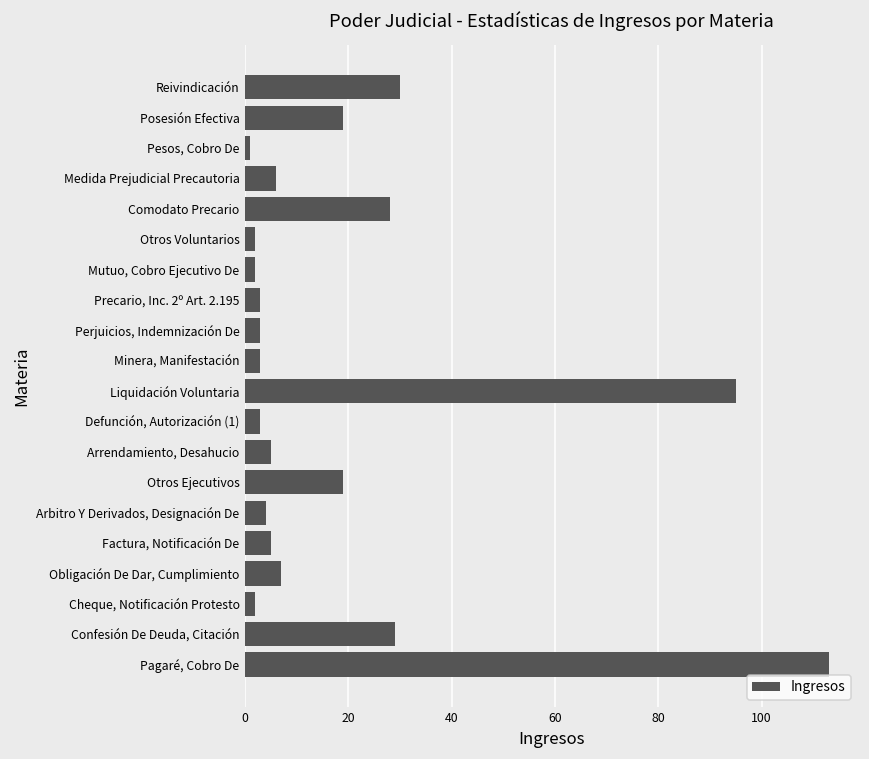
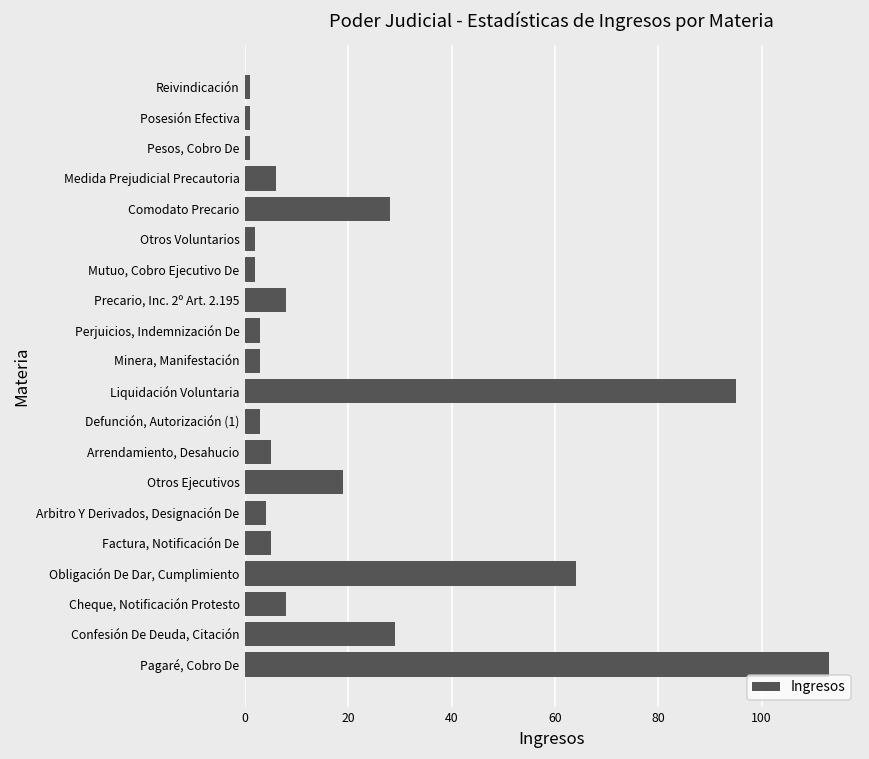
  {
-   "Reivindicación": 30,
-   "Posesión Efectiva": 19,
+   "Reivindicación": 1,
+   "Posesión Efectiva": 1,
    "Pesos, Cobro De": 1,
    "Medida Prejudicial Precautoria": 6,
    "Comodato Precario": 28,
    "Otros Voluntarios": 2,
    "Mutuo, Cobro Ejecutivo De": 2,
-   "Precario, Inc. 2º Art. 2.195": 3,
+   "Precario, Inc. 2º Art. 2.195": 8,
    "Perjuicios, Indemnización De": 3,
    "Minera, Manifestación": 3,
    "Liquidación Voluntaria": 95,
    "Defunción, Autorización (1)": 3,
    "Arrendamiento, Desahucio": 5,
    "Otros Ejecutivos": 19,
    "Arbitro Y Derivados, Designación De": 4,
    "Factura, Notificación De": 5,
-   "Obligación De Dar, Cumplimiento": 7,
-   "Cheque, Notificación Protesto": 2,
+   "Obligación De Dar, Cumplimiento": 64,
+   "Cheque, Notificación Protesto": 8,
    "Confesión De Deuda, Citación": 29,
    "Pagaré, Cobro De": 113
  }
